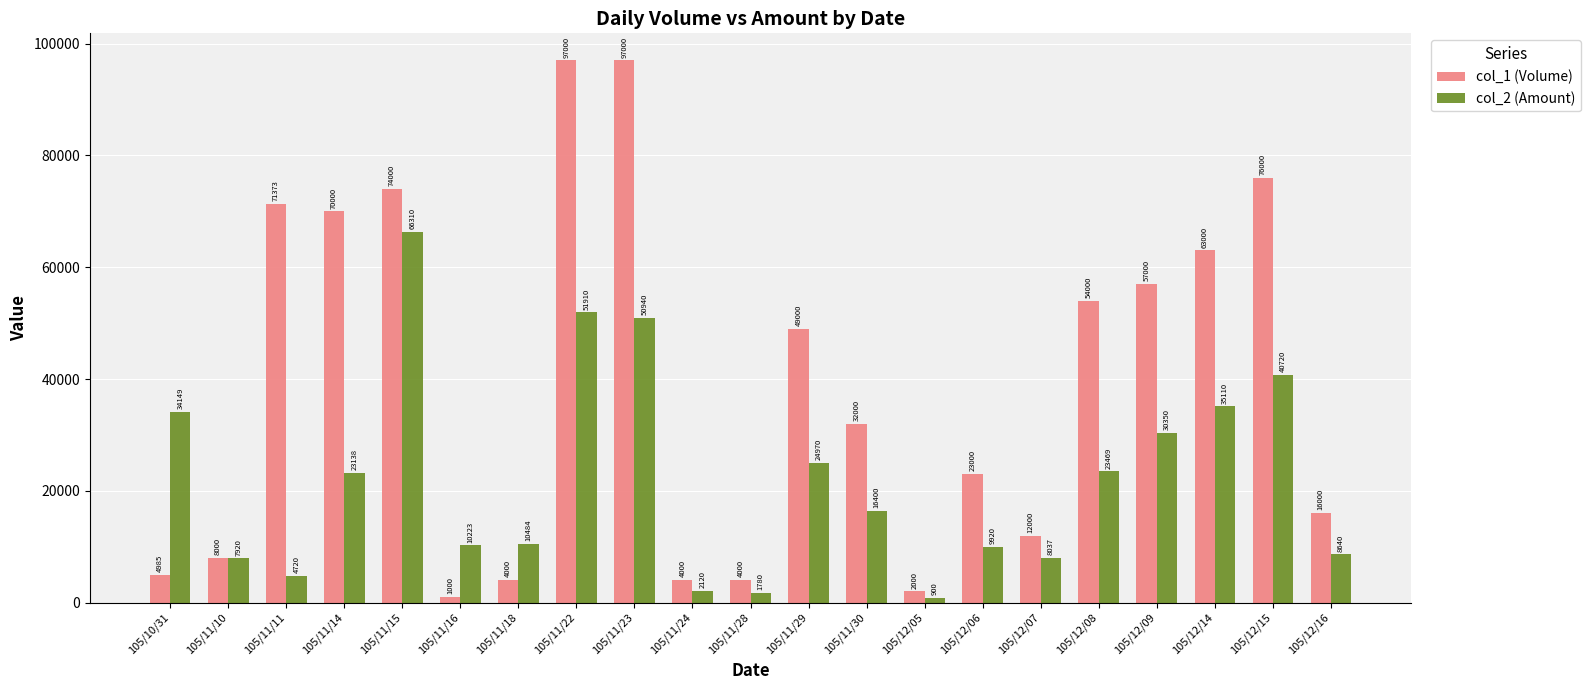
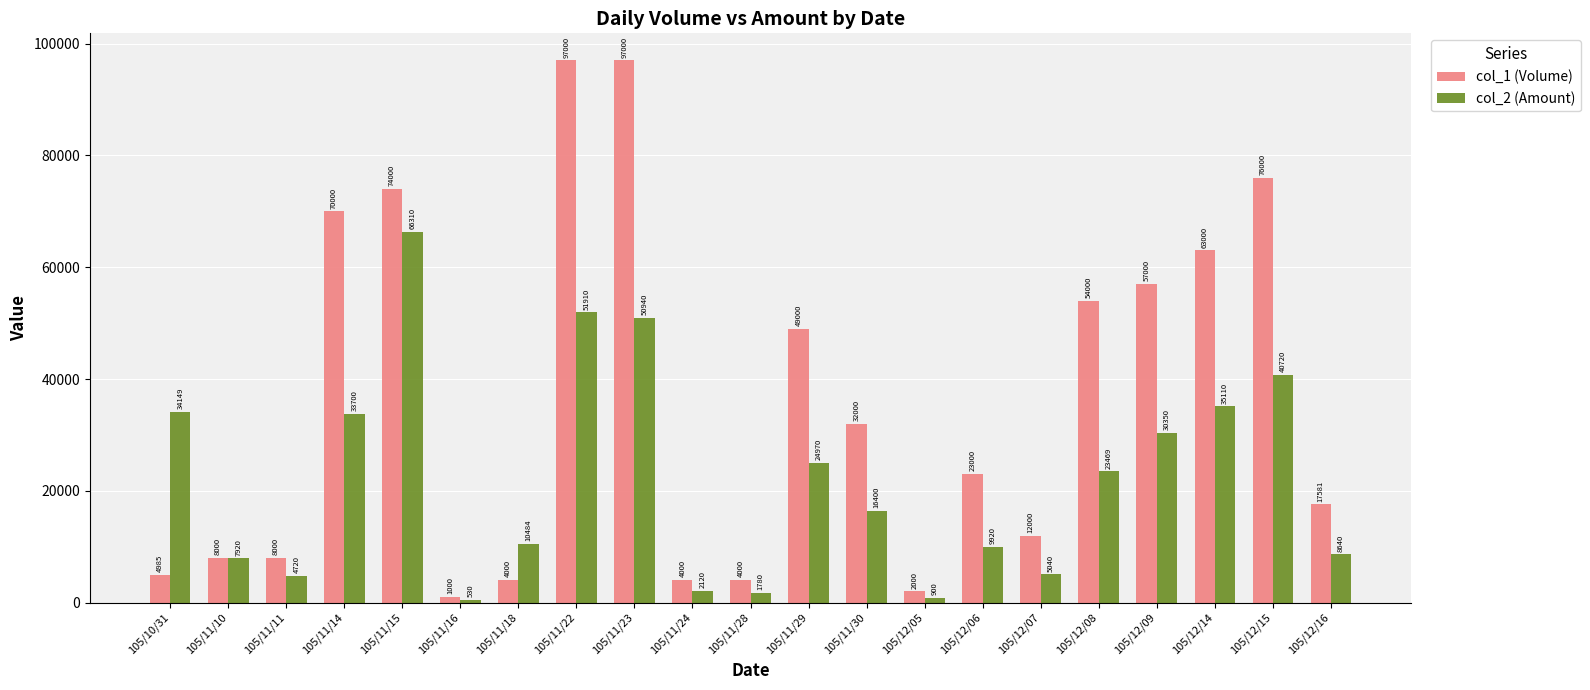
  {
    "col_1 (Volume)": {
      "105/10/31": 4985,
      "105/11/10": 8000,
-     "105/11/11": 71373,
+     "105/11/11": 8000,
      "105/11/14": 70000,
      "105/11/15": 74000,
      "105/11/16": 1000,
      "105/11/18": 4000,
      "105/11/22": 97000,
      "105/11/23": 97000,
      "105/11/24": 4000,
      "105/11/28": 4000,
      "105/11/29": 49000,
      "105/11/30": 32000,
      "105/12/05": 2000,
      "105/12/06": 23000,
      "105/12/07": 12000,
      "105/12/08": 54000,
      "105/12/09": 57000,
      "105/12/14": 63000,
      "105/12/15": 76000,
-     "105/12/16": 16000
+     "105/12/16": 17581
    },
    "col_2 (Amount)": {
      "105/10/31": 34149,
      "105/11/10": 7920,
      "105/11/11": 4720,
-     "105/11/14": 23138,
+     "105/11/14": 33700,
      "105/11/15": 66310,
-     "105/11/16": 10223,
+     "105/11/16": 530,
      "105/11/18": 10484,
      "105/11/22": 51910,
      "105/11/23": 50940,
      "105/11/24": 2120,
      "105/11/28": 1780,
      "105/11/29": 24970,
      "105/11/30": 16400,
      "105/12/05": 900,
      "105/12/06": 9920,
-     "105/12/07": 8037,
+     "105/12/07": 5040,
      "105/12/08": 23469,
      "105/12/09": 30350,
      "105/12/14": 35110,
      "105/12/15": 40720,
      "105/12/16": 8640
    }
  }
